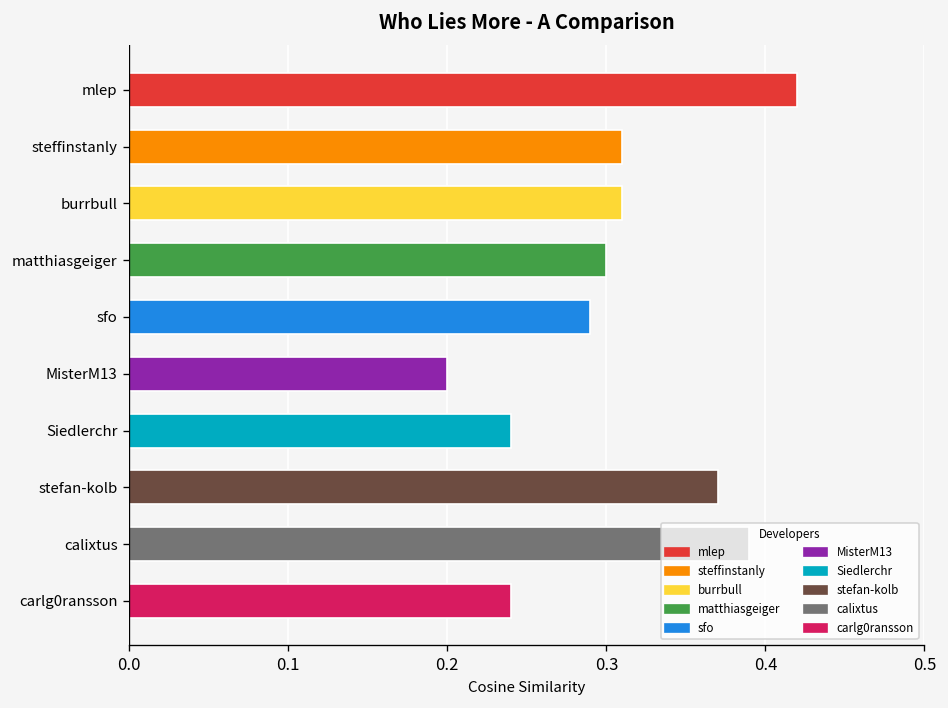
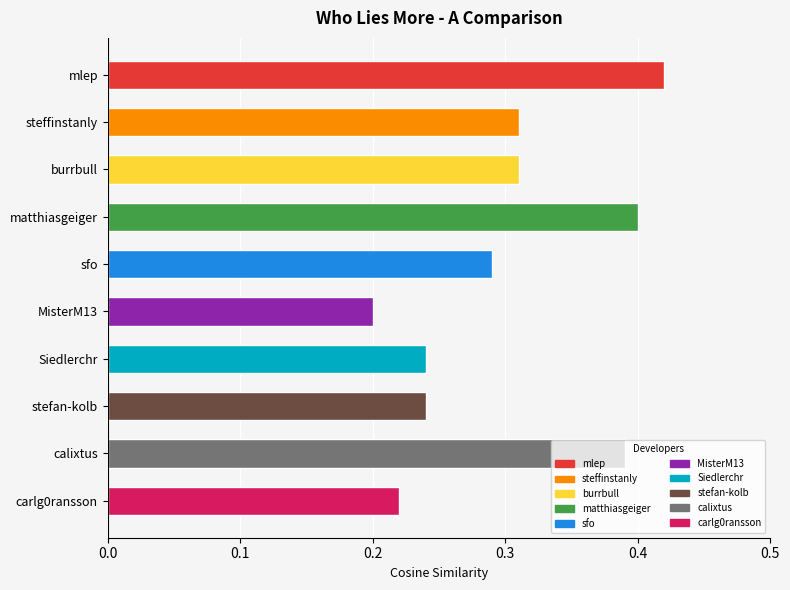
  {
    "mlep": 0.42,
    "steffinstanly": 0.31,
    "burrbull": 0.31,
-   "matthiasgeiger": 0.3,
+   "matthiasgeiger": 0.4,
    "sfo": 0.29,
    "MisterM13": 0.20,
    "Siedlerchr": 0.24,
-   "stefan-kolb": 0.37,
-   "carlg0ransson": 0.24
+   "stefan-kolb": 0.24,
+   "carlg0ransson": 0.22
  }
